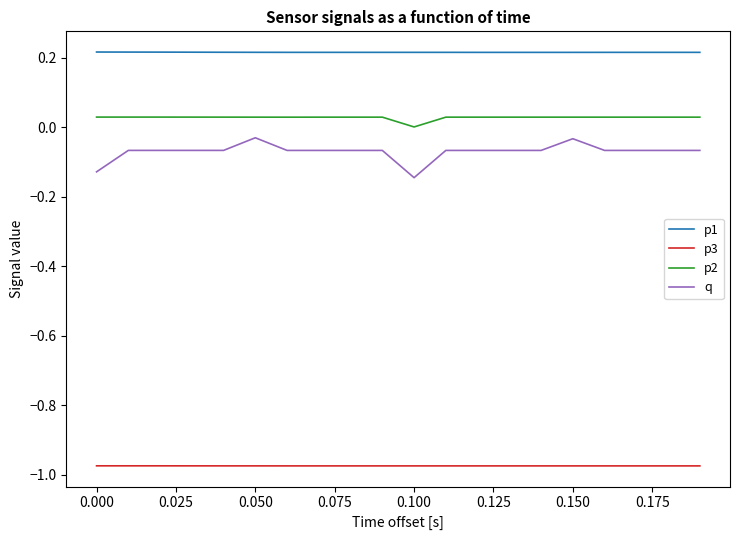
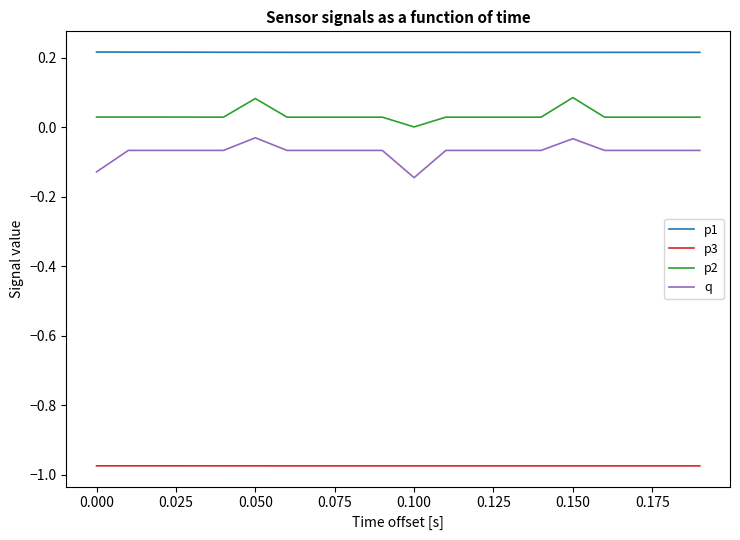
  {
    "p1": {
      "0.000": 0.22,
      "0.050": 0.22,
      "0.100": 0.22,
      "0.150": 0.22
    },
    "p3": {
      "0.000": -0.97,
      "0.050": -0.97,
      "0.100": -0.97,
      "0.150": -0.97
    },
    "p2": {
      "0.000": 0.03,
-     "0.050": 0.03,
+     "0.050": 0.08,
      "0.100": 0.00,
-     "0.150": 0.03
+     "0.150": 0.09
    },
    "q": {
      "0.000": -0.13,
      "0.050": -0.03,
      "0.100": -0.15,
      "0.150": -0.03
    }
  }
